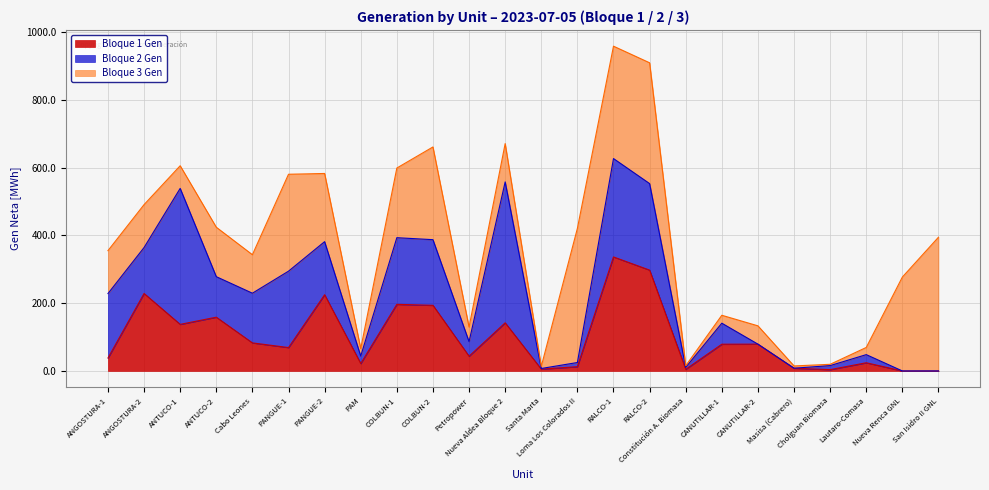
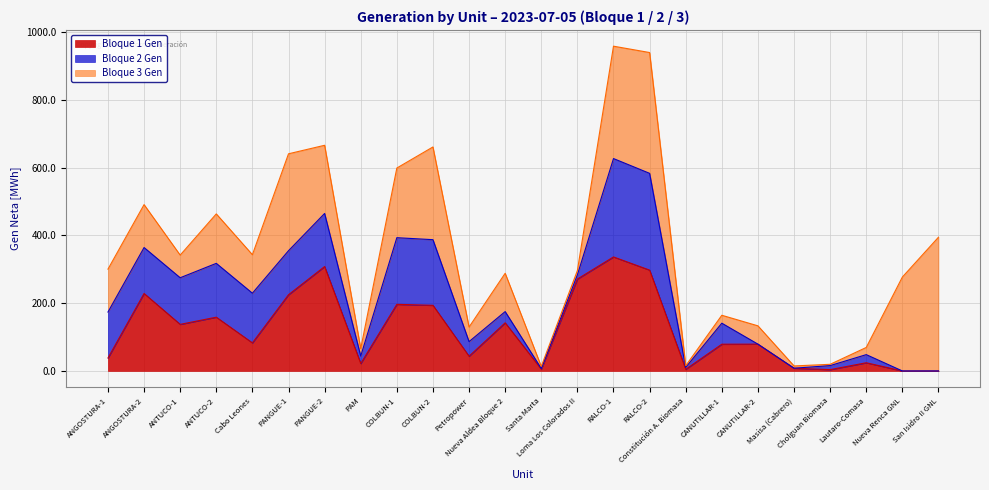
  {
    "Bloque 1 Gen": {
      "ANGOSTURA-1": 40,
      "ANGOSTURA-2": 230,
      "ANTUCO-1": 140,
      "ANTUCO-2": 160,
      "Cabo Leones": 80,
-     "PANGUE-1": 70,
-     "PANGUE-2": 220,
+     "PANGUE-1": 220,
+     "PANGUE-2": 310,
      "PAM": 20,
      "COLBUN-1": 200,
      "COLBUN-2": 190,
      "Petropower": 40,
      "Nueva Aldea Bloque 2": 140,
-     "Loma Los Colorados II": 10,
+     "Loma Los Colorados II": 270,
      "RALCO-1": 340,
      "RALCO-2": 300,
      "CANUTILLAR-1": 80,
      "Cholguan Biomasa": 0,
      "Lautaro-Comasa": 20
    },
    "Bloque 2 Gen": {
-     "ANGOSTURA-1": 190,
+     "ANGOSTURA-1": 140,
      "ANGOSTURA-2": 140,
-     "ANTUCO-1": 400,
-     "ANTUCO-2": 120,
+     "ANTUCO-1": 140,
+     "ANTUCO-2": 160,
      "Cabo Leones": 150,
-     "PANGUE-1": 230,
+     "PANGUE-1": 130,
      "PANGUE-2": 160,
      "PAM": 20,
      "COLBUN-1": 200,
      "COLBUN-2": 190,
      "Petropower": 40,
-     "Nueva Aldea Bloque 2": 420,
+     "Nueva Aldea Bloque 2": 30,
      "Loma Los Colorados II": 10,
      "RALCO-1": 290,
-     "RALCO-2": 260,
+     "RALCO-2": 290,
      "CANUTILLAR-1": 60,
      "Lautaro-Comasa": 20
    },
    "Bloque 3 Gen": {
      "ANGOSTURA-1": 130,
      "ANGOSTURA-2": 130,
      "ANTUCO-1": 70,
      "ANTUCO-2": 150,
      "Cabo Leones": 110,
      "PANGUE-1": 290,
      "PANGUE-2": 200,
      "PAM": 20,
      "COLBUN-1": 210,
      "COLBUN-2": 270,
      "Petropower": 40,
      "Nueva Aldea Bloque 2": 110,
-     "Loma Los Colorados II": 400,
+     "Loma Los Colorados II": 10,
      "RALCO-1": 330,
      "RALCO-2": 360,
      "CANUTILLAR-1": 20,
      "CANUTILLAR-2": 50,
      "Lautaro-Comasa": 20,
      "Nueva Renca GNL": 280,
      "San Isidro II GNL": 390
    }
  }
